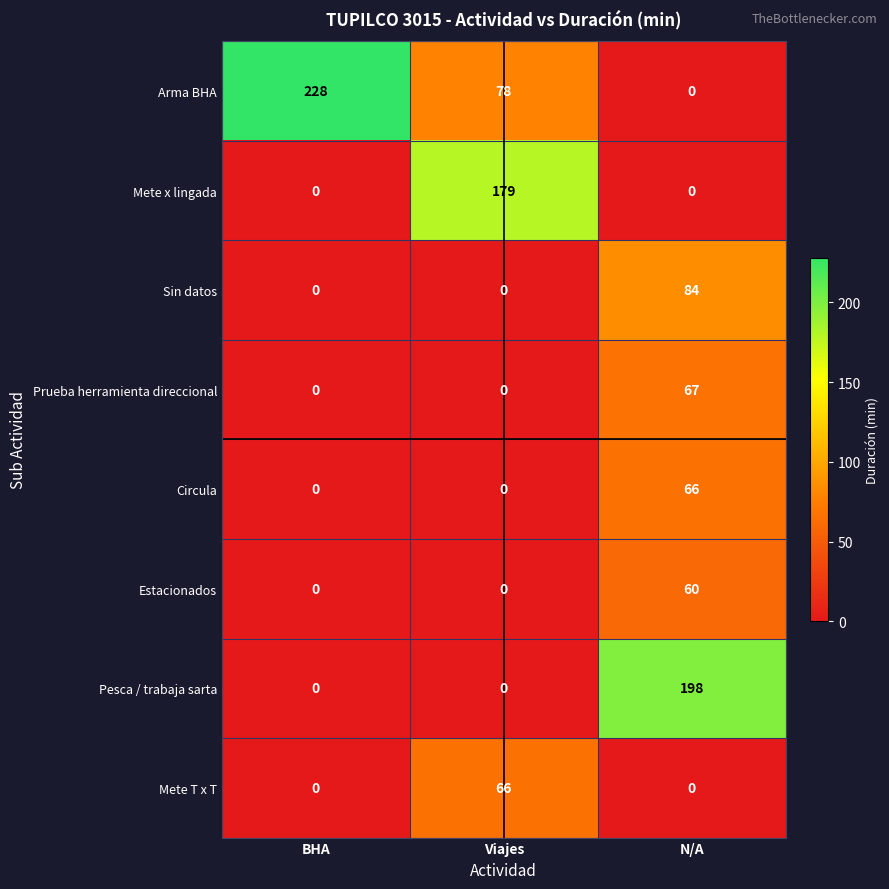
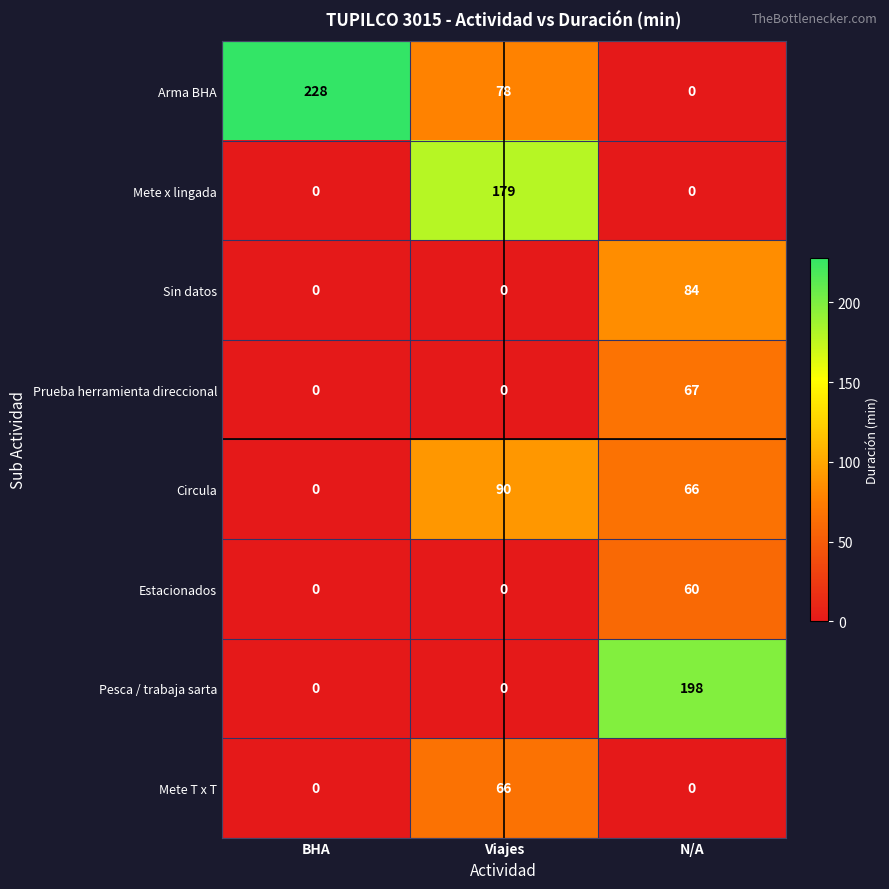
  {
    "Arma BHA": {
      "BHA": 228,
      "Viajes": 78,
      "N/A": 0
    },
    "Mete x lingada": {
      "BHA": 0,
      "Viajes": 179,
      "N/A": 0
    },
    "Sin datos": {
      "BHA": 0,
      "Viajes": 0,
      "N/A": 84
    },
    "Prueba herramienta direccional": {
      "BHA": 0,
      "Viajes": 0,
      "N/A": 67
    },
    "Circula": {
      "BHA": 0,
-     "Viajes": 0,
+     "Viajes": 90,
      "N/A": 66
    },
    "Estacionados": {
      "BHA": 0,
      "Viajes": 0,
      "N/A": 60
    },
    "Pesca / trabaja sarta": {
      "BHA": 0,
      "Viajes": 0,
      "N/A": 198
    },
    "Mete T x T": {
      "BHA": 0,
      "Viajes": 66,
      "N/A": 0
    }
  }
